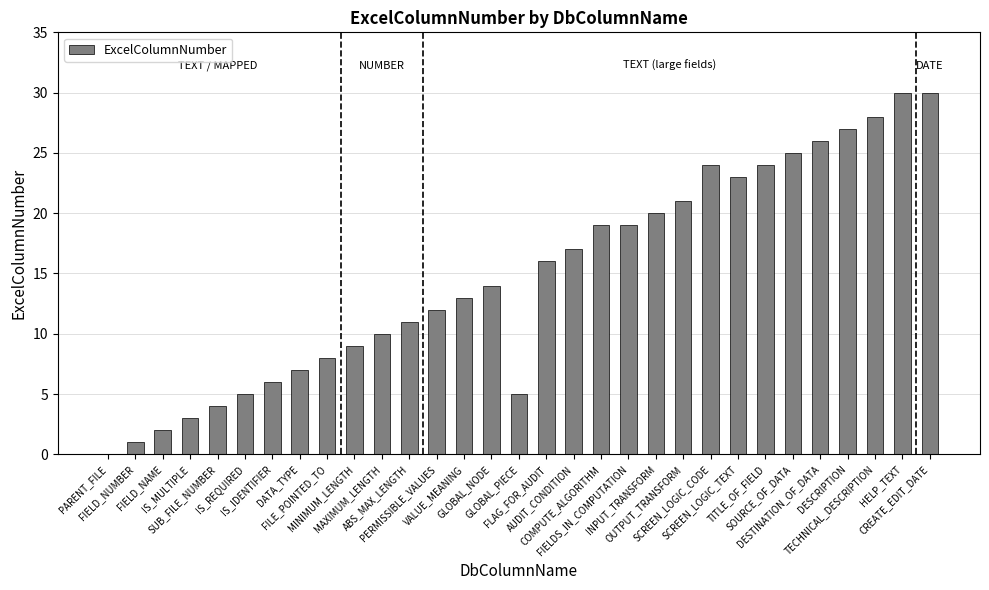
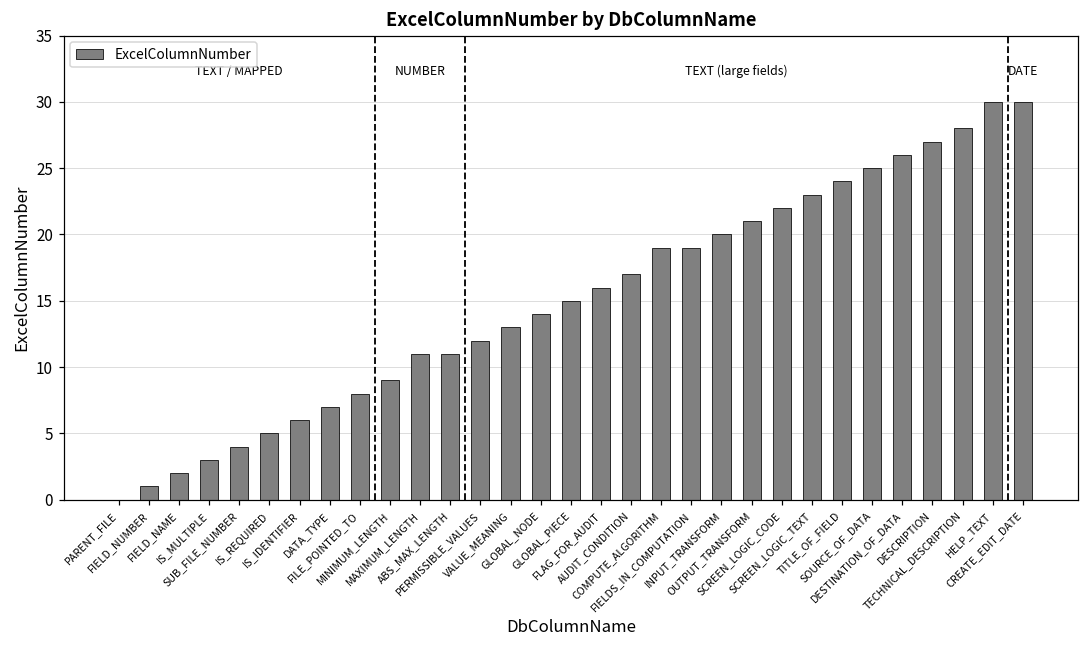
  {
    "PARENT_FILE": 0,
    "FIELD_NUMBER": 1,
    "FIELD_NAME": 2,
    "IS_MULTIPLE": 3,
    "SUB_FILE_NUMBER": 4,
    "IS_REQUIRED": 5,
    "IS_IDENTIFIER": 6,
    "DATA_TYPE": 7,
    "FILE_POINTED_TO": 8,
    "MINIMUM_LENGTH": 9,
-   "MAXIMUM_LENGTH": 10,
+   "MAXIMUM_LENGTH": 11,
    "ABS_MAX_LENGTH": 11,
    "PERMISSIBLE_VALUES": 12,
    "VALUE_MEANING": 13,
    "GLOBAL_NODE": 14,
-   "GLOBAL_PIECE": 5,
+   "GLOBAL_PIECE": 15,
    "FLAG_FOR_AUDIT": 16,
    "AUDIT_CONDITION": 17,
    "COMPUTE_ALGORITHM": 19,
    "FIELDS_IN_COMPUTATION": 19,
    "INPUT_TRANSFORM": 20,
    "OUTPUT_TRANSFORM": 21,
-   "SCREEN_LOGIC_CODE": 24,
+   "SCREEN_LOGIC_CODE": 22,
    "SCREEN_LOGIC_TEXT": 23,
    "TITLE_OF_FIELD": 24,
    "SOURCE_OF_DATA": 25,
    "DESTINATION_OF_DATA": 26,
    "DESCRIPTION": 27,
    "TECHNICAL_DESCRIPTION": 28,
    "HELP_TEXT": 30,
    "CREATE_EDIT_DATE": 30
  }
